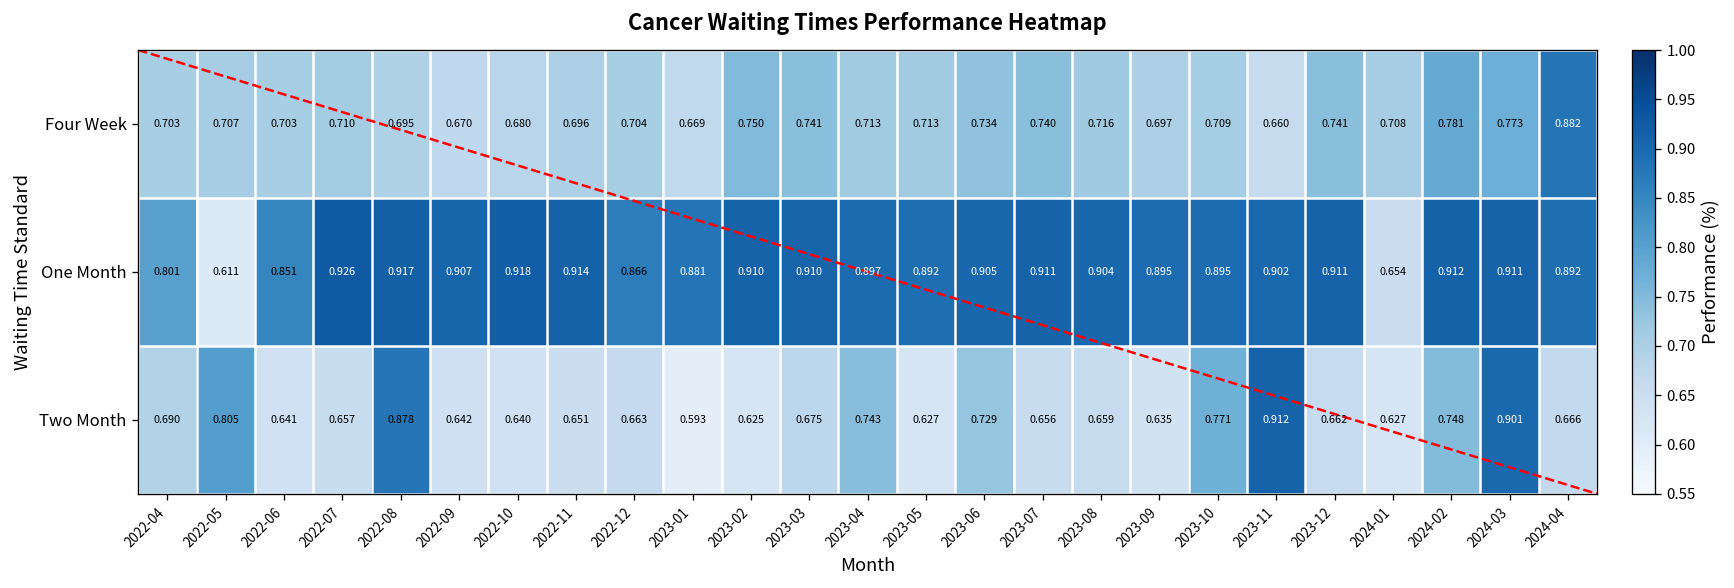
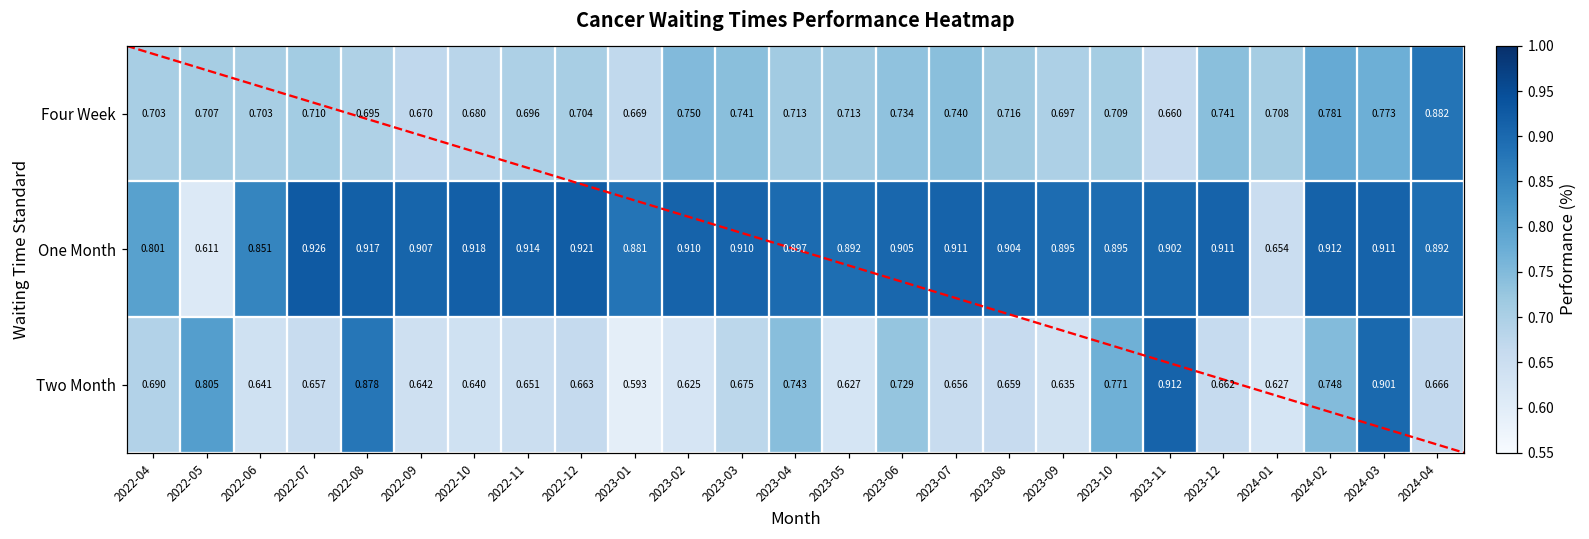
  {
    "Four Week": {
      "2022-04": 0.703,
      "2022-05": 0.707,
      "2022-06": 0.703,
      "2022-09": 0.670,
      "2022-10": 0.680,
      "2022-11": 0.696,
      "2022-12": 0.704,
      "2023-01": 0.669,
      "2023-02": 0.750,
      "2023-03": 0.741,
      "2023-04": 0.713,
      "2023-05": 0.713,
      "2023-06": 0.734,
      "2023-07": 0.740,
      "2023-08": 0.716,
      "2023-09": 0.697,
      "2023-10": 0.709,
      "2023-11": 0.660,
      "2023-12": 0.741,
      "2024-01": 0.708,
      "2024-02": 0.781,
      "2024-03": 0.773,
      "2024-04": 0.882
    },
    "One Month": {
      "2022-04": 0.801,
      "2022-05": 0.611,
      "2022-06": 0.851,
      "2022-07": 0.926,
      "2022-08": 0.917,
      "2022-09": 0.907,
      "2022-10": 0.918,
      "2022-11": 0.914,
-     "2022-12": 0.866,
+     "2022-12": 0.921,
      "2023-01": 0.881,
      "2023-02": 0.910,
      "2023-03": 0.910,
      "2023-05": 0.892,
      "2023-06": 0.905,
      "2023-07": 0.911,
      "2023-08": 0.904,
      "2023-09": 0.895,
      "2023-10": 0.895,
      "2023-11": 0.902,
      "2023-12": 0.911,
      "2024-01": 0.654,
      "2024-02": 0.912,
      "2024-03": 0.911,
      "2024-04": 0.892
    },
    "Two Month": {
      "2022-04": 0.690,
      "2022-05": 0.805,
      "2022-06": 0.641,
      "2022-07": 0.657,
      "2022-08": 0.878,
      "2022-09": 0.642,
      "2022-10": 0.640,
      "2022-11": 0.651,
      "2022-12": 0.663,
      "2023-01": 0.593,
      "2023-02": 0.625,
      "2023-03": 0.675,
      "2023-04": 0.743,
      "2023-05": 0.627,
      "2023-06": 0.729,
      "2023-07": 0.656,
      "2023-08": 0.659,
      "2023-09": 0.635,
      "2023-10": 0.771,
      "2023-11": 0.912,
      "2024-02": 0.748,
      "2024-03": 0.901,
      "2024-04": 0.666
    }
  }
